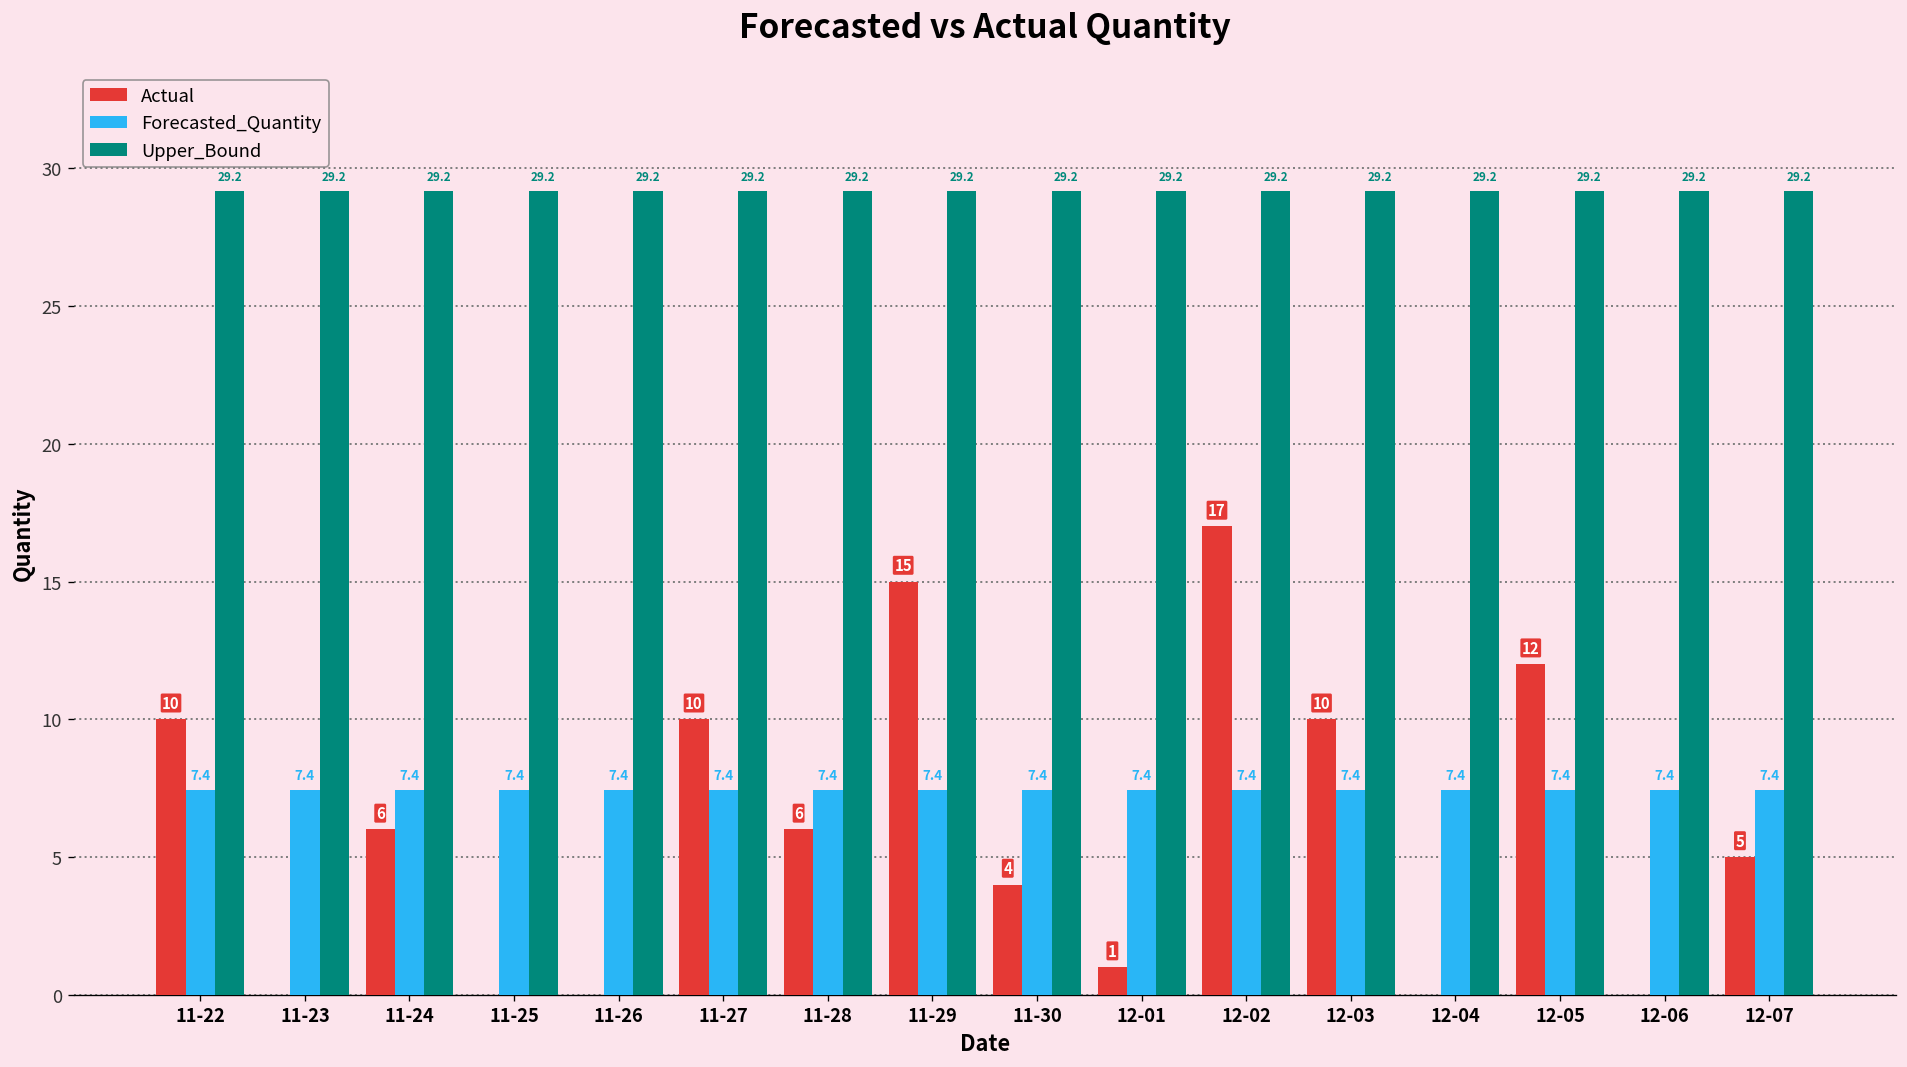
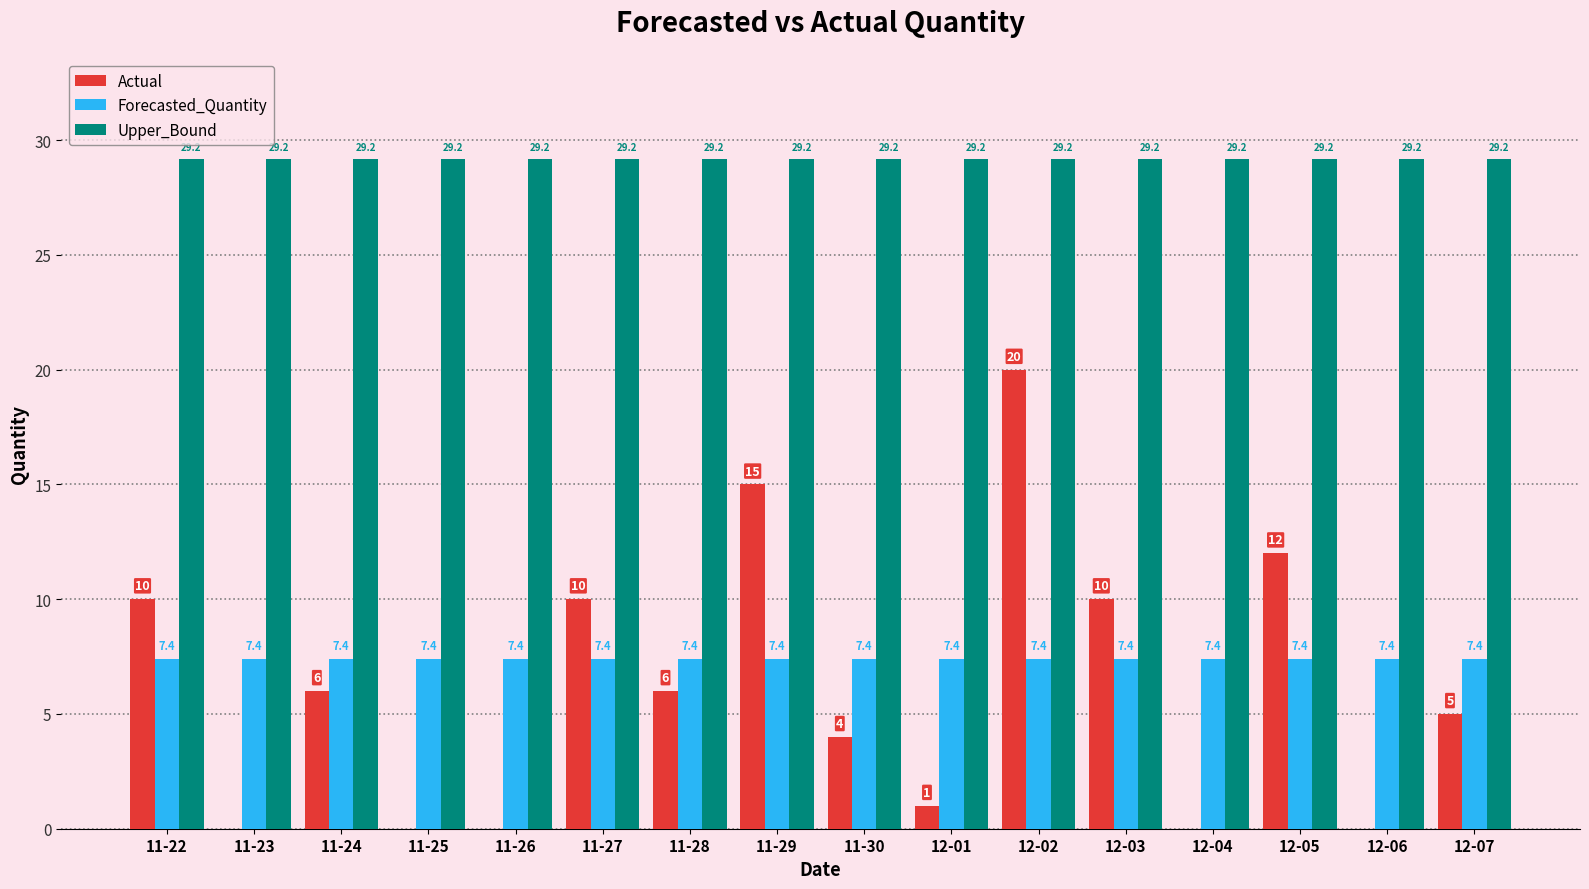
  {
    "Actual": {
-     "12-02": 17
+     "12-02": 20
    },
    "Forecasted_Quantity": {
      "11-22": 7.4,
      "11-23": 7.4,
      "11-24": 7.4,
      "11-25": 7.4,
      "11-26": 7.4,
      "11-27": 7.4,
      "11-28": 7.4,
      "11-29": 7.4,
      "11-30": 7.4,
      "12-01": 7.4,
      "12-02": 7.4,
      "12-03": 7.4,
      "12-04": 7.4,
      "12-05": 7.4,
      "12-06": 7.4,
      "12-07": 7.4
    },
    "Upper_Bound": {
      "11-24": 29.2,
      "11-25": 29.2,
      "11-26": 29.2,
      "11-27": 29.2,
      "11-28": 29.2,
      "11-29": 29.2,
      "11-30": 29.2,
      "12-01": 29.2,
      "12-02": 29.2,
      "12-03": 29.2,
      "12-04": 29.2,
      "12-05": 29.2,
      "12-06": 29.2,
      "12-07": 29.2
    }
  }
